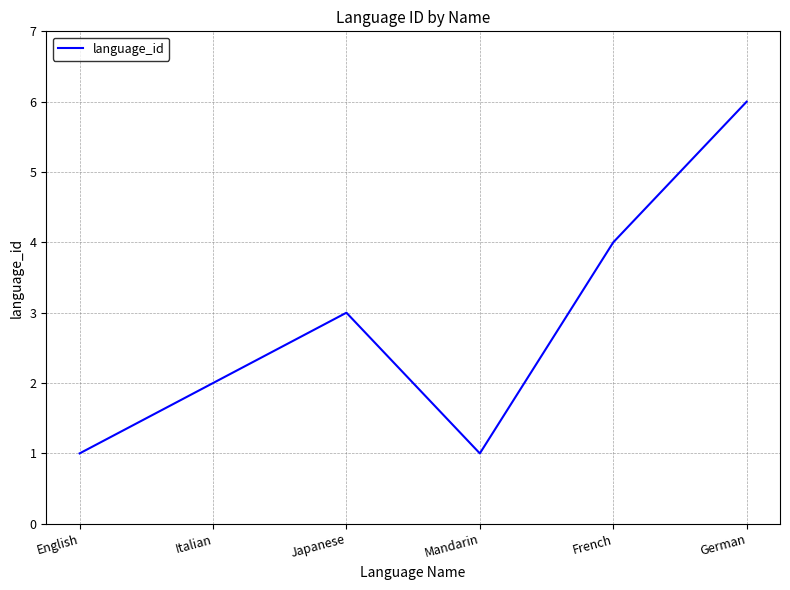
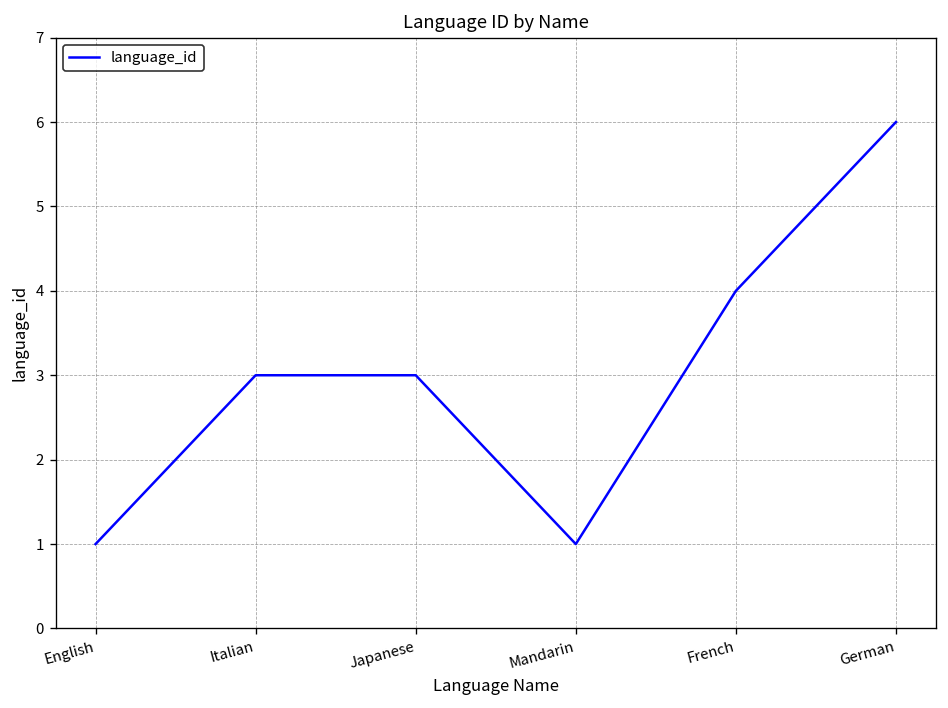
  {
    "English": 1,
-   "Italian": 2,
+   "Italian": 3,
    "Japanese": 3,
    "Mandarin": 1,
    "French": 4,
    "German": 6
  }
